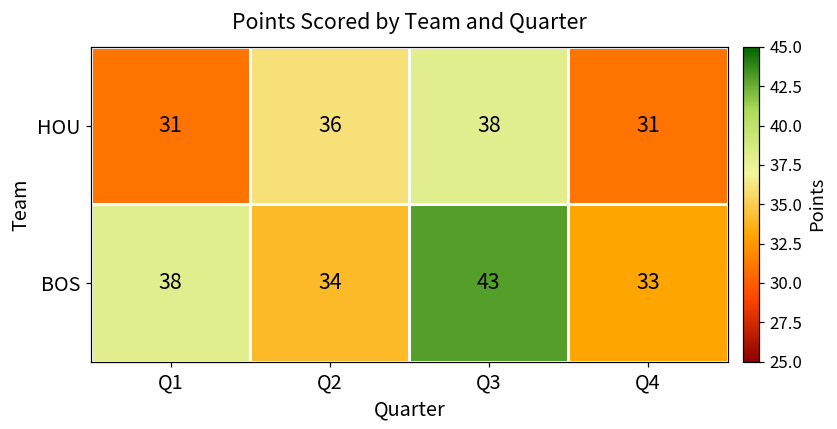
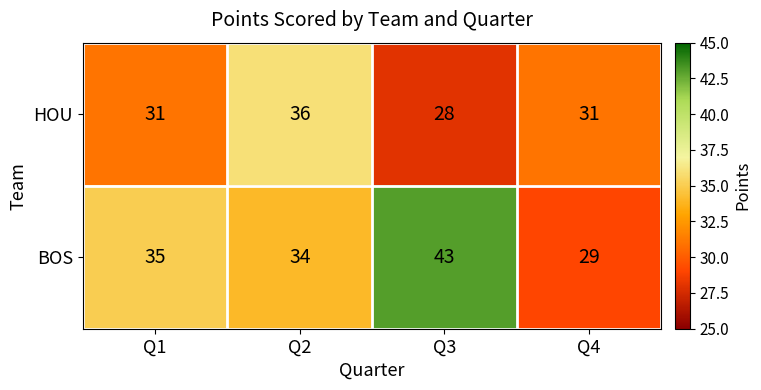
  {
    "HOU": {
      "Q1": 31,
      "Q2": 36,
-     "Q3": 38,
+     "Q3": 28,
      "Q4": 31
    },
    "BOS": {
-     "Q1": 38,
+     "Q1": 35,
      "Q2": 34,
      "Q3": 43,
-     "Q4": 33
+     "Q4": 29
    }
  }
